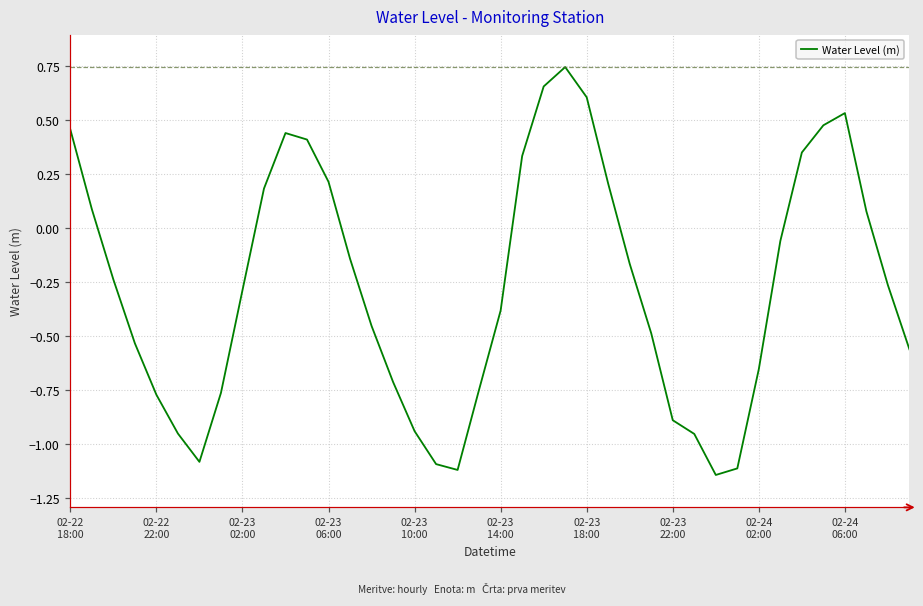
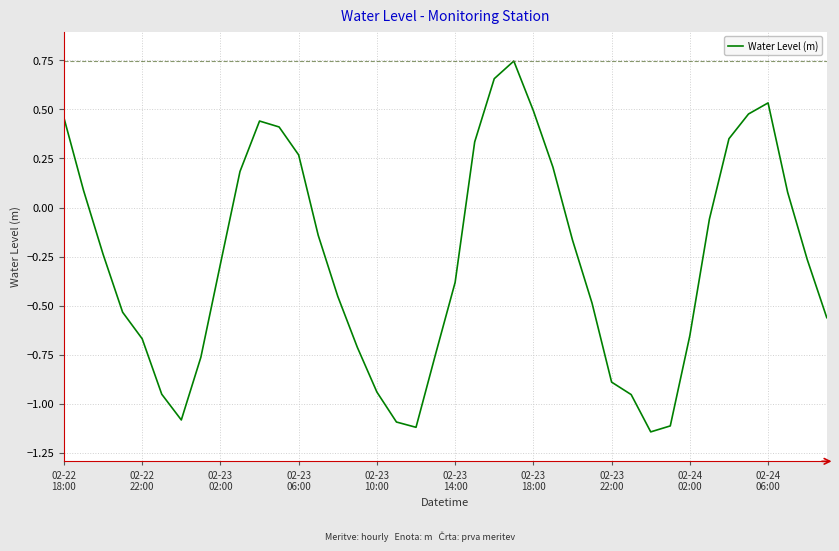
  {
    "02-22 18:00": 0.46,
-   "02-22 22:00": -0.77,
+   "02-22 22:00": -0.67,
    "02-23 02:00": -0.29,
-   "02-23 06:00": 0.21,
+   "02-23 06:00": 0.27,
    "02-23 10:00": -0.94,
    "02-23 14:00": -0.38,
-   "02-23 18:00": 0.61,
+   "02-23 18:00": 0.49,
    "02-23 22:00": -0.89,
    "02-24 02:00": -0.65,
    "02-24 06:00": 0.53
  }
